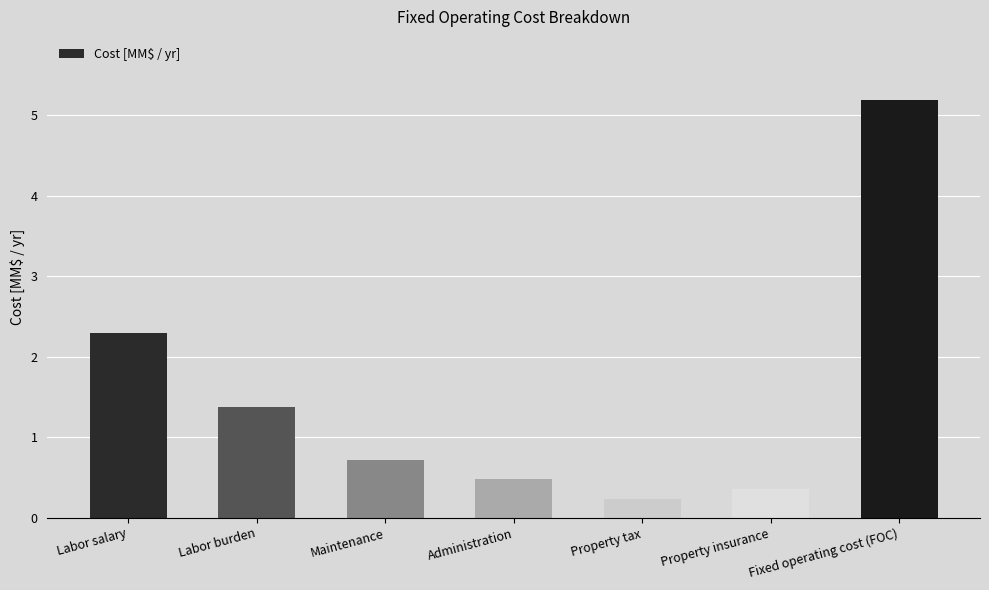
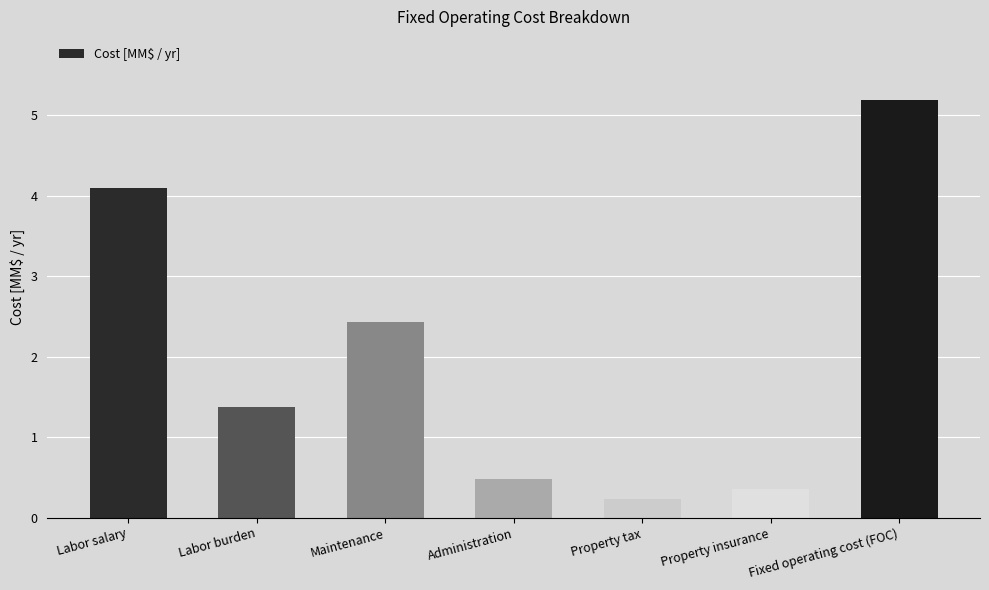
  {
-   "Labor salary": 2.3,
+   "Labor salary": 4.1,
    "Labor burden": 1.4,
-   "Maintenance": 0.7,
+   "Maintenance": 2.4,
    "Administration": 0.5,
    "Property tax": 0.2,
    "Property insurance": 0.4,
    "Fixed operating cost (FOC)": 5.2
  }
